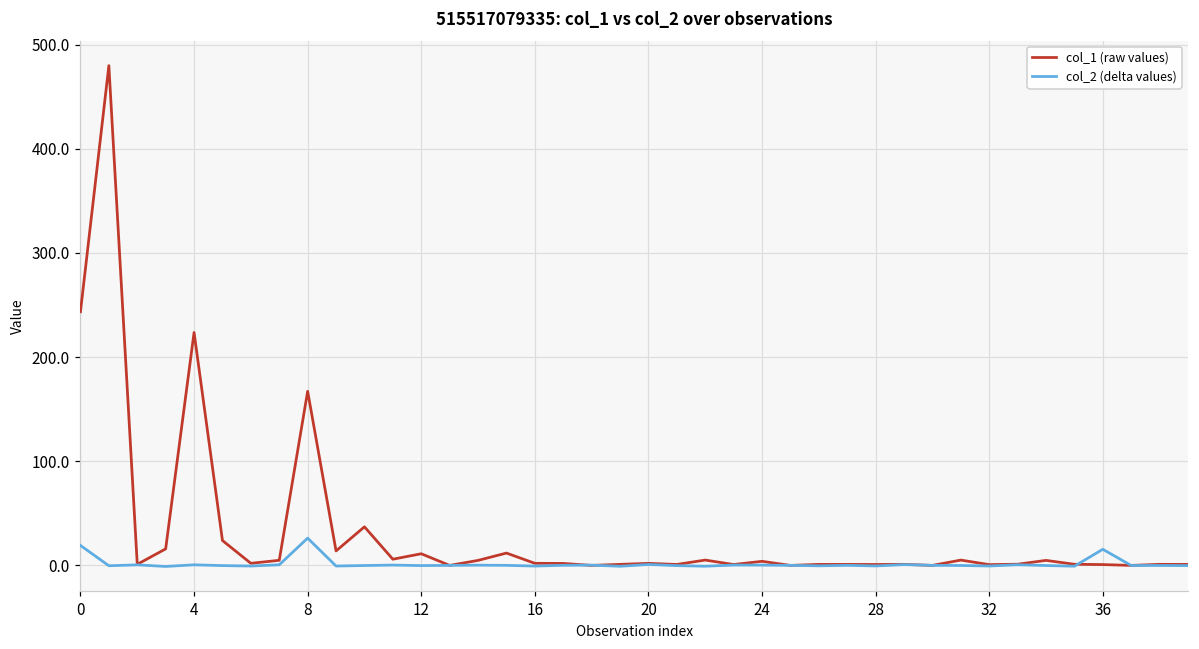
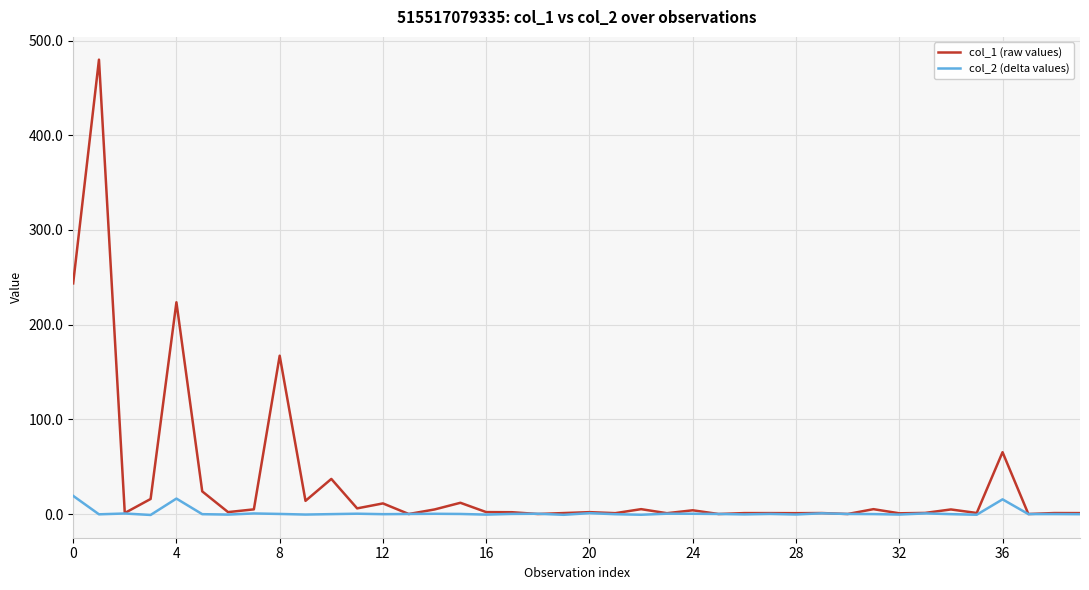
  {
    "col_1 (raw values)": {
      "0": 240,
      "4": 220,
      "8": 170,
      "12": 10,
      "24": 0,
-     "36": 0
+     "36": 70
    },
    "col_2 (delta values)": {
      "0": 20,
-     "4": 0,
-     "8": 30,
+     "4": 20,
+     "8": 0,
      "12": 0,
      "24": 0,
      "36": 20
    }
  }
